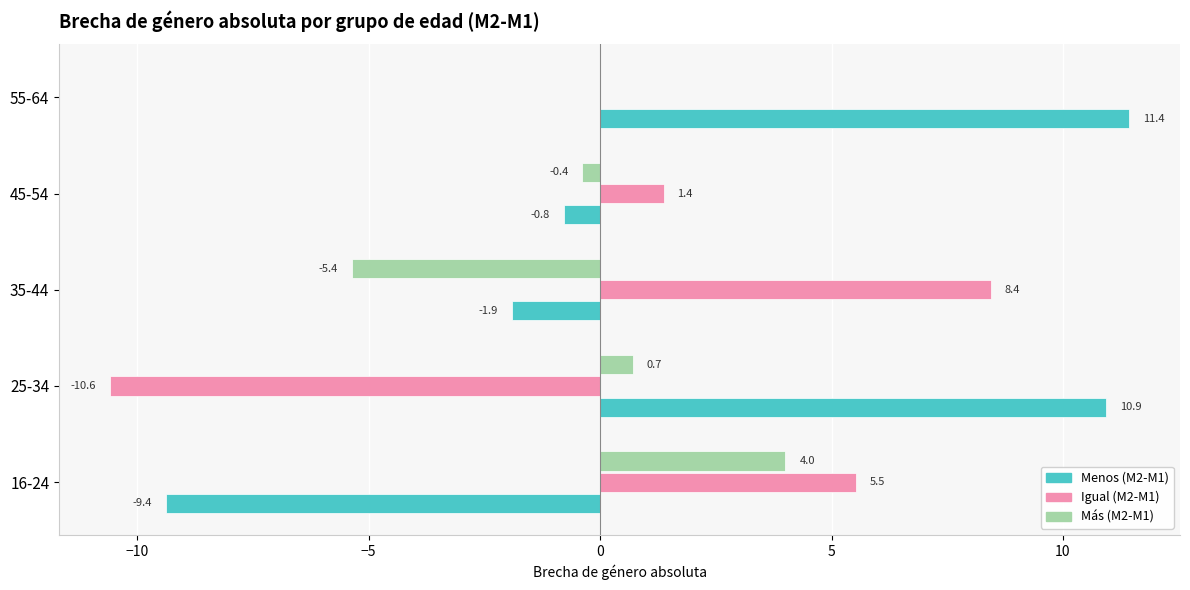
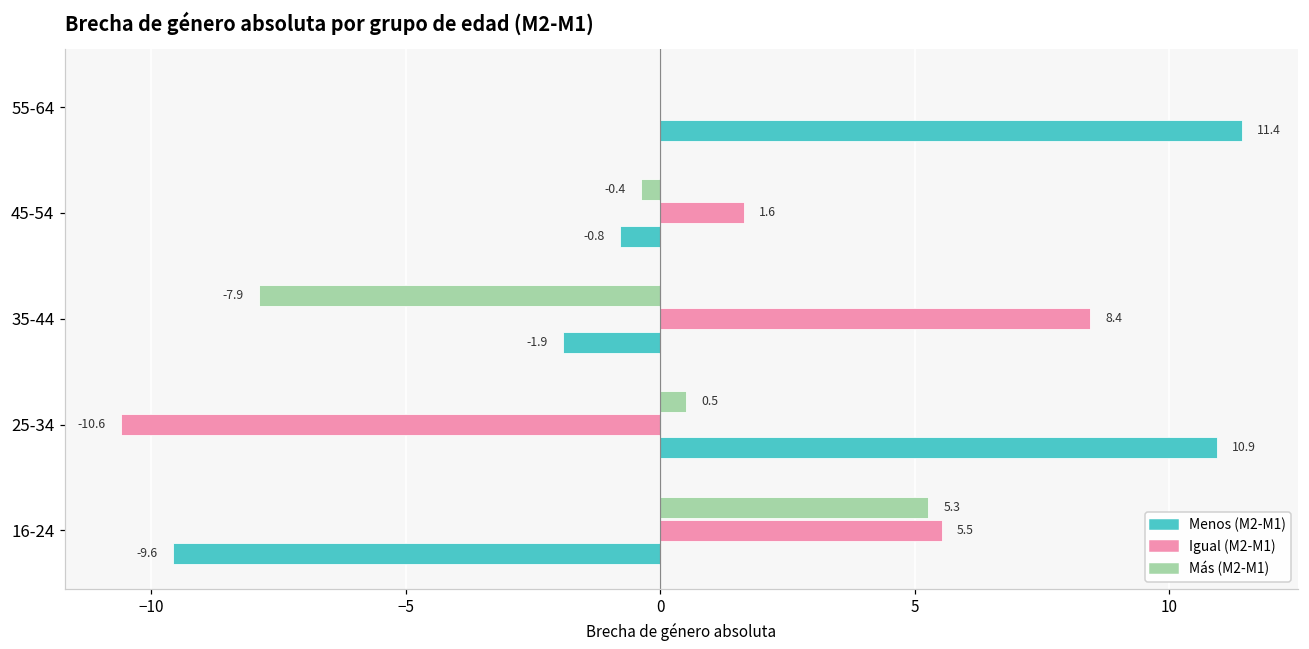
  {
    "Menos (M2-M1)": {
      "55-64": 11.4,
      "45-54": -0.8,
      "35-44": -1.9,
      "25-34": 10.9,
-     "16-24": -9.4
+     "16-24": -9.6
    },
    "Igual (M2-M1)": {
-     "45-54": 1.4,
+     "45-54": 1.6,
      "35-44": 8.4,
      "25-34": -10.6,
      "16-24": 5.5
    },
    "Más (M2-M1)": {
      "45-54": -0.4,
-     "35-44": -5.4,
-     "25-34": 0.7,
-     "16-24": 4.0
+     "35-44": -7.9,
+     "25-34": 0.5,
+     "16-24": 5.3
    }
  }
